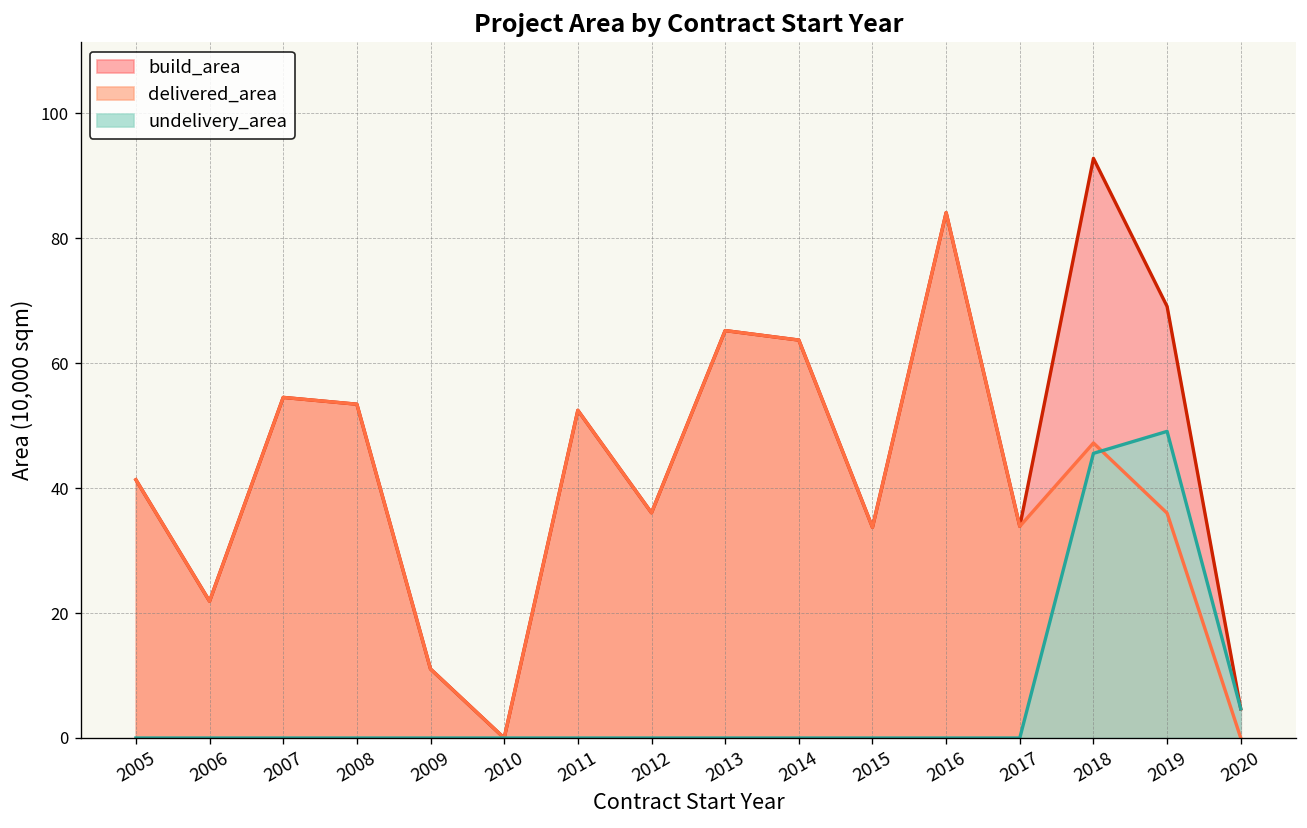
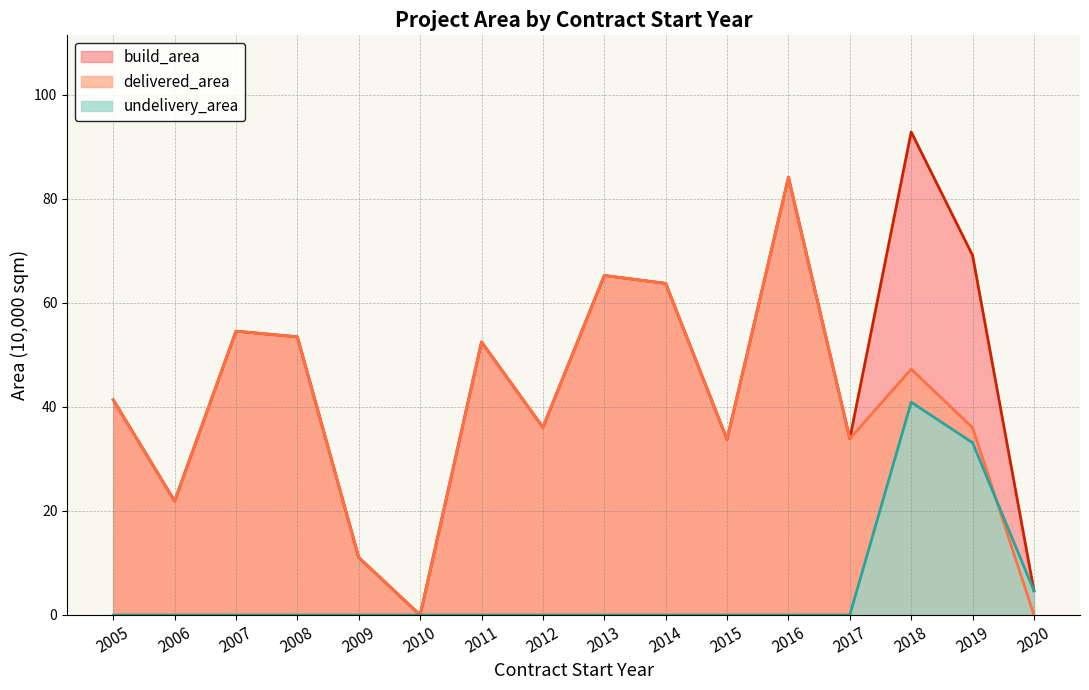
  {
    "undelivery_area": {
      "2005": 0,
      "2006": 0,
      "2007": 0,
      "2008": 0,
      "2009": 0,
      "2011": 0,
      "2012": 0,
      "2013": 0,
      "2014": 0,
      "2015": 0,
      "2016": 0,
      "2017": 0,
-     "2018": 46,
-     "2019": 49
+     "2018": 41,
+     "2019": 33
    }
  }
